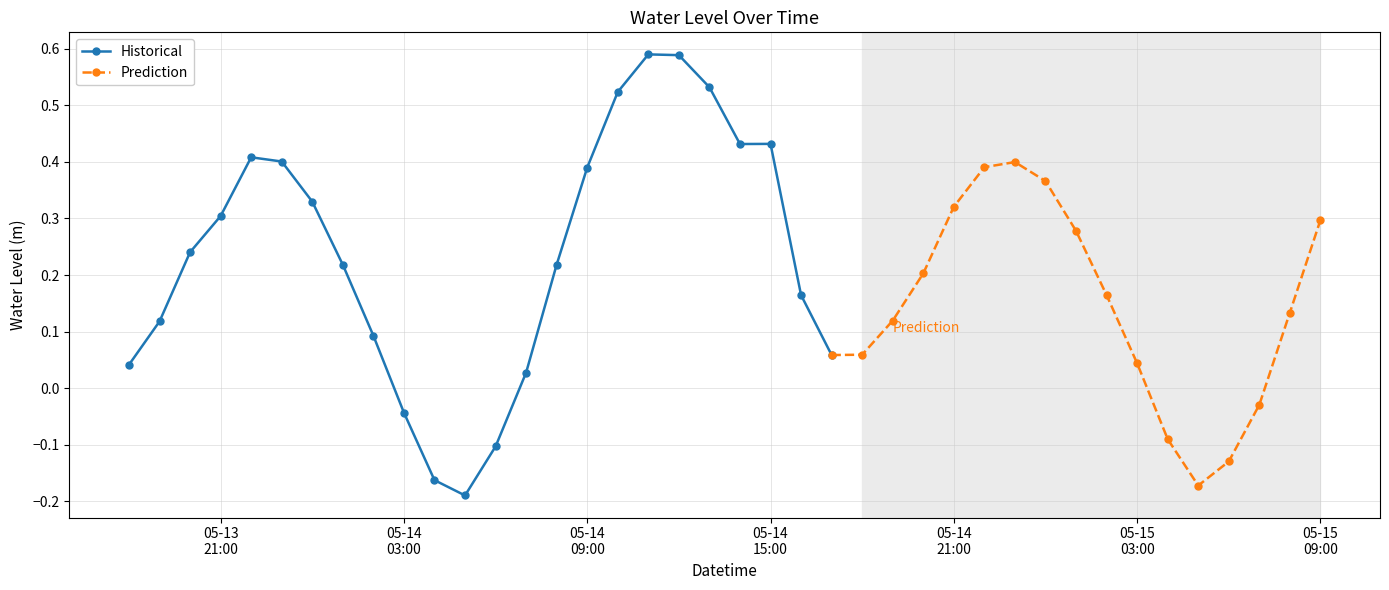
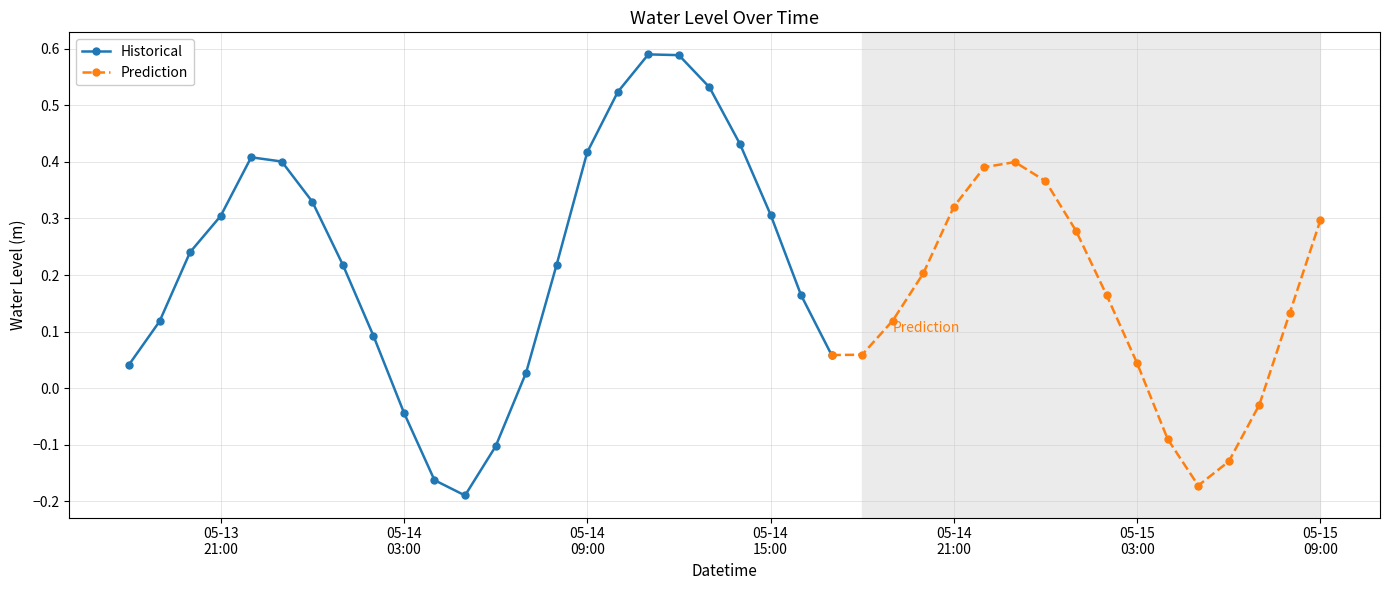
  {
    "Historical": {
      "05-13 21:00": 0.30,
      "05-14 03:00": -0.04,
-     "05-14 09:00": 0.39,
-     "05-14 15:00": 0.43
+     "05-14 09:00": 0.42,
+     "05-14 15:00": 0.31
    },
    "Prediction": {
      "05-14 21:00": 0.32,
      "05-15 03:00": 0.04,
      "05-15 09:00": 0.30
    }
  }
